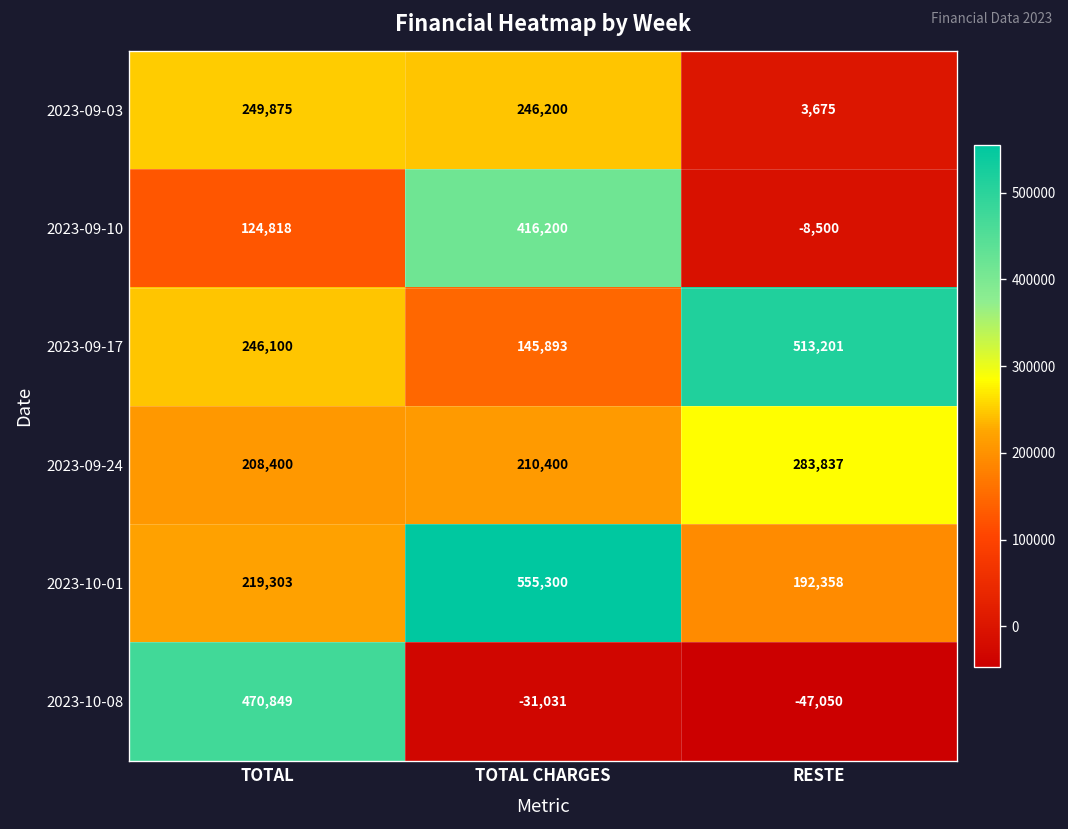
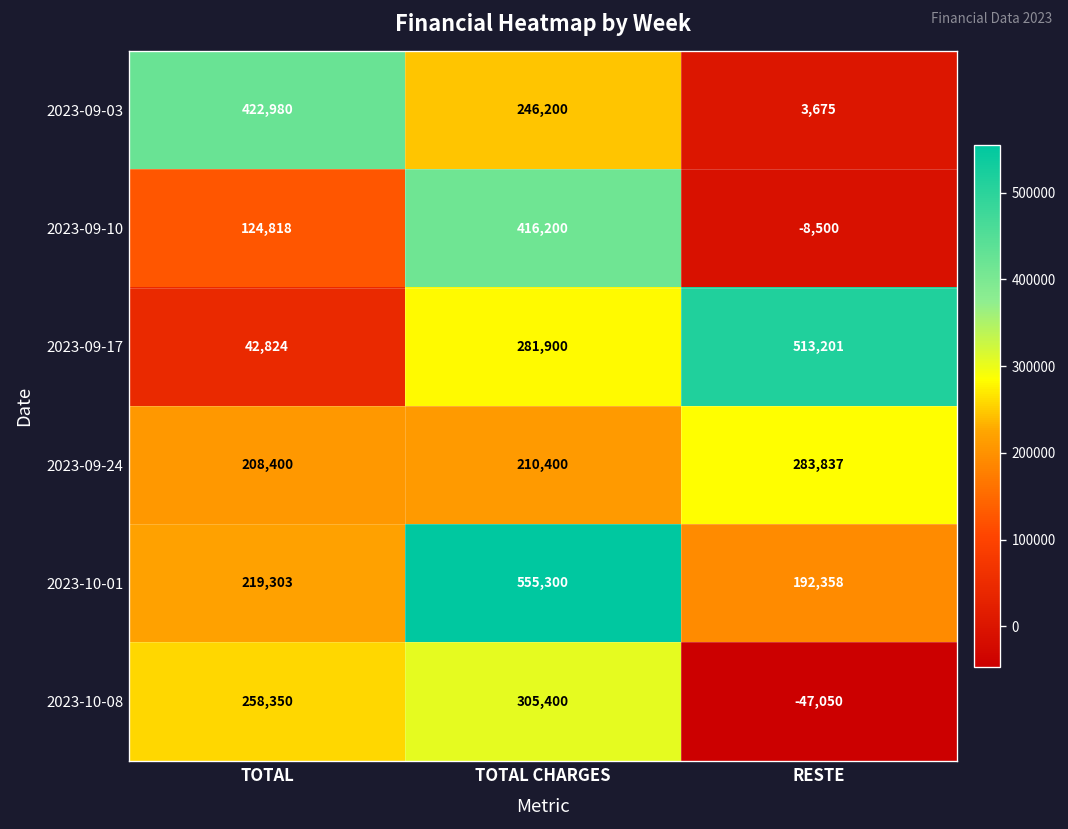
  {
    "2023-09-03": {
-     "TOTAL": "249,875",
+     "TOTAL": "422,980",
      "TOTAL CHARGES": "246,200",
      "RESTE": "3,675"
    },
    "2023-09-10": {
      "TOTAL": "124,818",
      "TOTAL CHARGES": "416,200",
      "RESTE": "-8,500"
    },
    "2023-09-17": {
-     "TOTAL": "246,100",
-     "TOTAL CHARGES": "145,893",
+     "TOTAL": "42,824",
+     "TOTAL CHARGES": "281,900",
      "RESTE": "513,201"
    },
    "2023-09-24": {
      "TOTAL": "208,400",
      "TOTAL CHARGES": "210,400",
      "RESTE": "283,837"
    },
    "2023-10-01": {
      "TOTAL": "219,303",
      "TOTAL CHARGES": "555,300",
      "RESTE": "192,358"
    },
    "2023-10-08": {
-     "TOTAL": "470,849",
-     "TOTAL CHARGES": "-31,031",
+     "TOTAL": "258,350",
+     "TOTAL CHARGES": "305,400",
      "RESTE": "-47,050"
    }
  }
